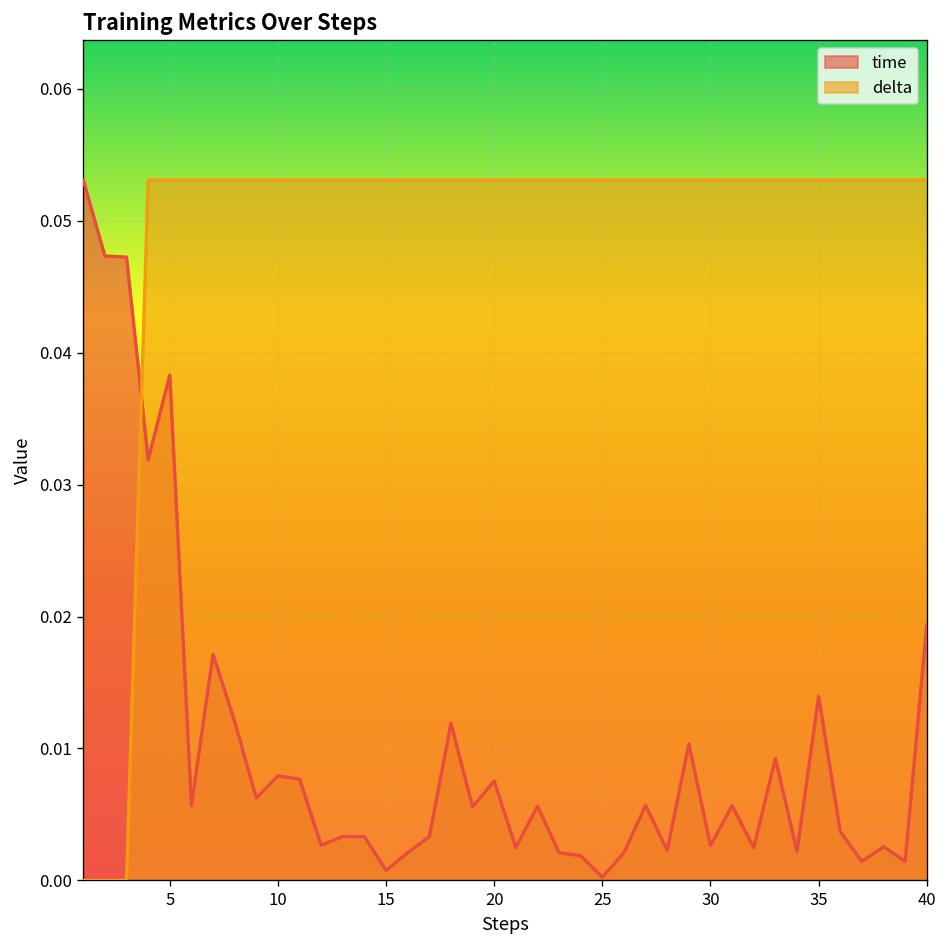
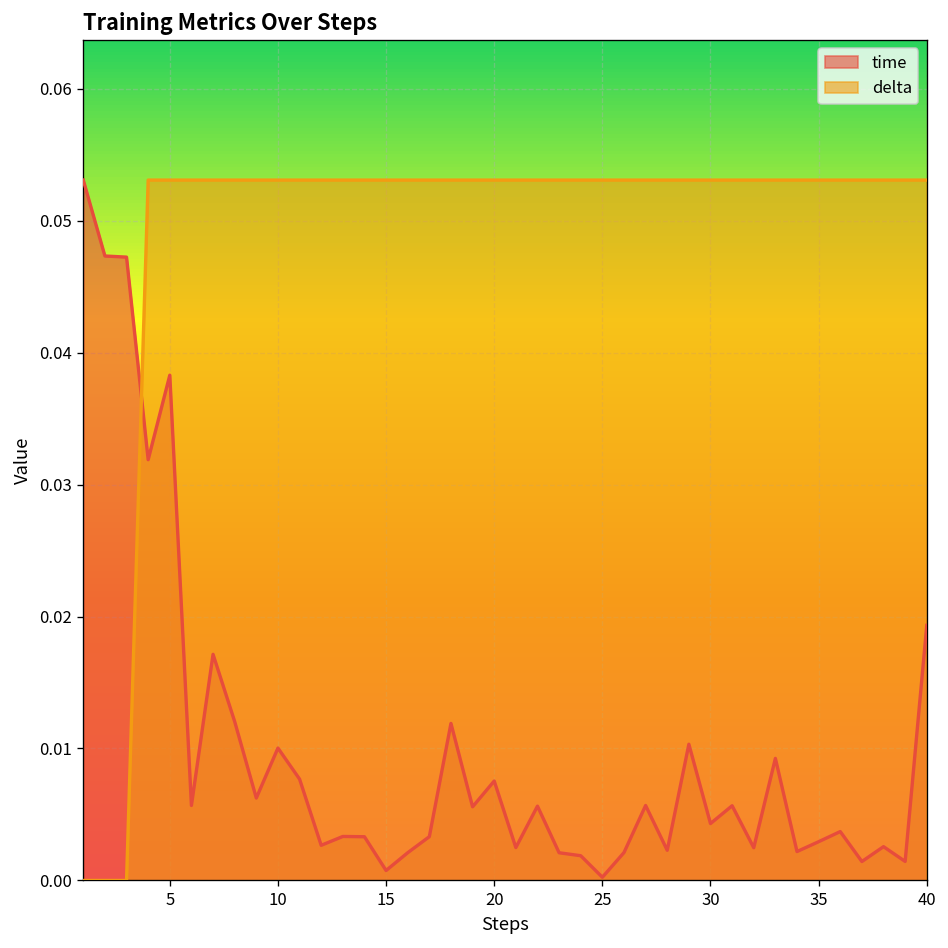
  {
    "time": {
      "5": 0.0383,
-     "10": 0.0079,
+     "10": 0.0100,
      "15": 0.0008,
      "20": 0.0075,
      "25": 0.0002,
-     "30": 0.0027,
-     "35": 0.0139,
+     "30": 0.0043,
+     "35": 0.0029,
      "40": 0.0193
    },
    "delta": {
      "5": 0.0531,
      "10": 0.0531,
      "15": 0.0531,
      "20": 0.0531,
      "25": 0.0531,
      "30": 0.0531,
      "35": 0.0531,
      "40": 0.0531
    }
  }
